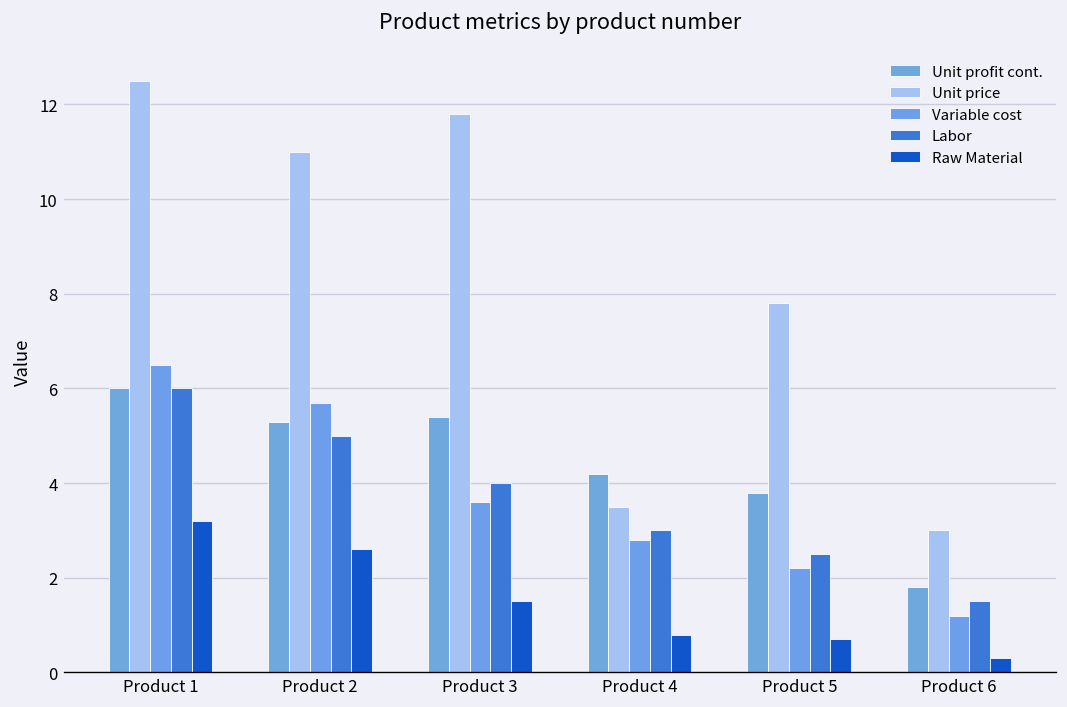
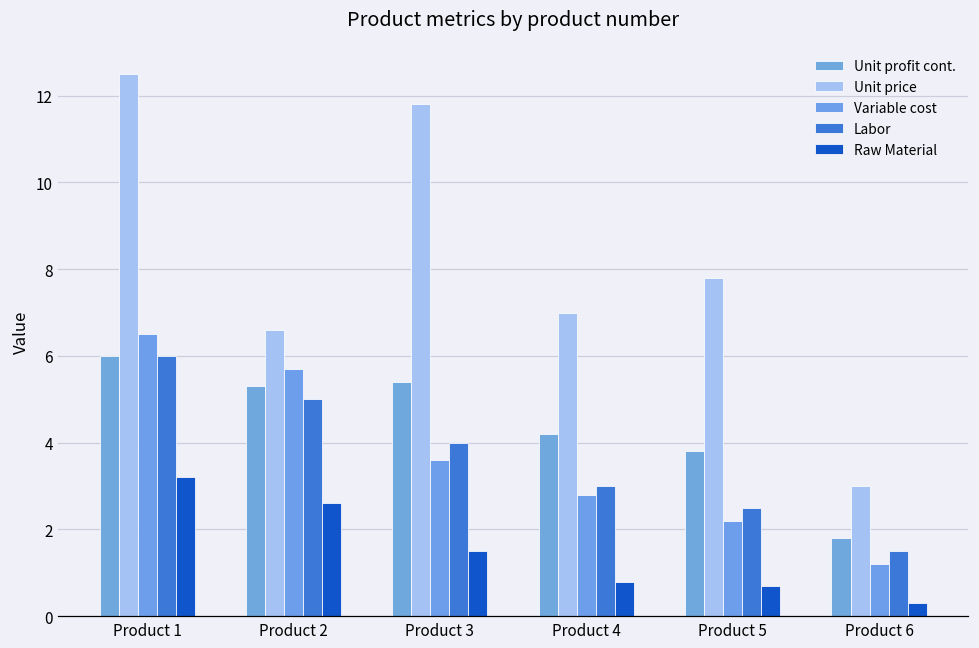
  {
    "Unit price": {
      "Product 1": 12.5,
-     "Product 2": 11.0,
+     "Product 2": 6.6,
      "Product 3": 11.8,
-     "Product 4": 3.5,
+     "Product 4": 7.0,
      "Product 5": 7.8,
      "Product 6": 3.0
    }
  }
